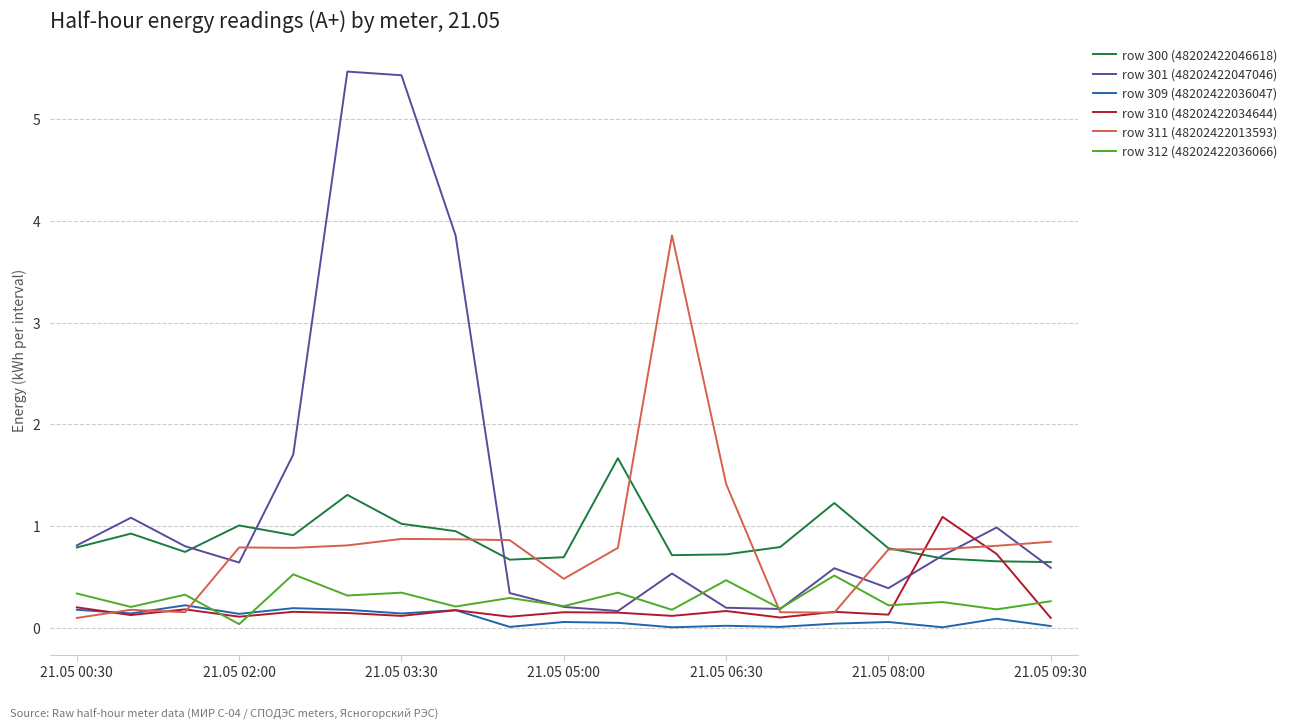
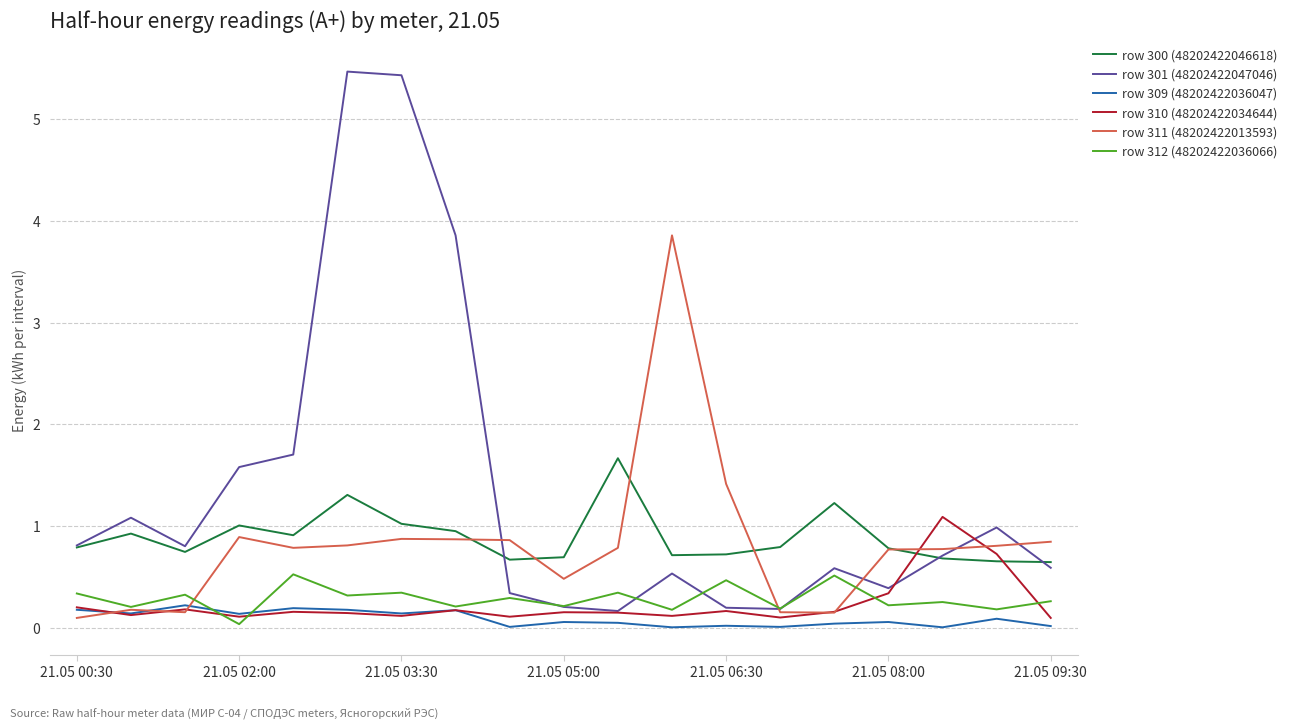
  {
    "row 300 (48202422046618)": {
      "21.05 02:00": 1.01,
      "21.05 03:30": 1.02,
      "21.05 05:00": 0.70,
      "21.05 06:30": 0.72,
      "21.05 09:30": 0.65
    },
    "row 301 (48202422047046)": {
-     "21.05 02:00": 0.64,
+     "21.05 02:00": 1.58,
      "21.05 03:30": 5.43,
      "21.05 06:30": 0.20,
      "21.05 08:00": 0.39,
      "21.05 09:30": 0.59
    },
    "row 309 (48202422036047)": {
      "21.05 02:00": 0.14,
      "21.05 05:00": 0.06,
      "21.05 06:30": 0.02,
      "21.05 08:00": 0.06,
      "21.05 09:30": 0.02
    },
    "row 310 (48202422034644)": {
      "21.05 02:00": 0.11,
      "21.05 05:00": 0.16,
      "21.05 06:30": 0.17,
-     "21.05 08:00": 0.13,
+     "21.05 08:00": 0.34,
      "21.05 09:30": 0.10
    },
    "row 311 (48202422013593)": {
      "21.05 00:30": 0.10,
-     "21.05 02:00": 0.79,
+     "21.05 02:00": 0.89,
      "21.05 03:30": 0.88,
      "21.05 05:00": 0.48,
      "21.05 06:30": 1.42,
      "21.05 09:30": 0.85
    },
    "row 312 (48202422036066)": {
      "21.05 00:30": 0.34,
      "21.05 02:00": 0.04,
      "21.05 03:30": 0.35,
      "21.05 06:30": 0.47,
      "21.05 08:00": 0.22,
      "21.05 09:30": 0.26
    }
  }
